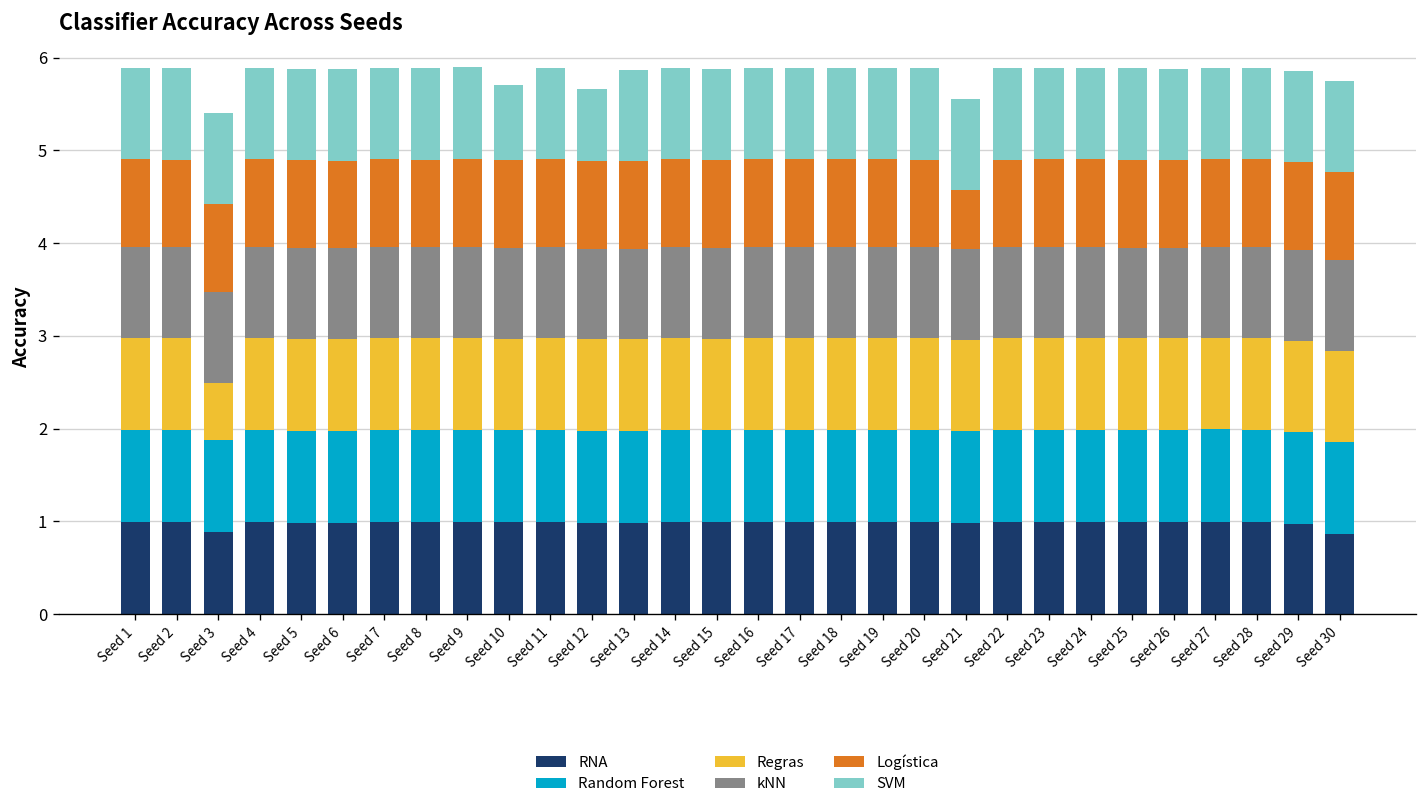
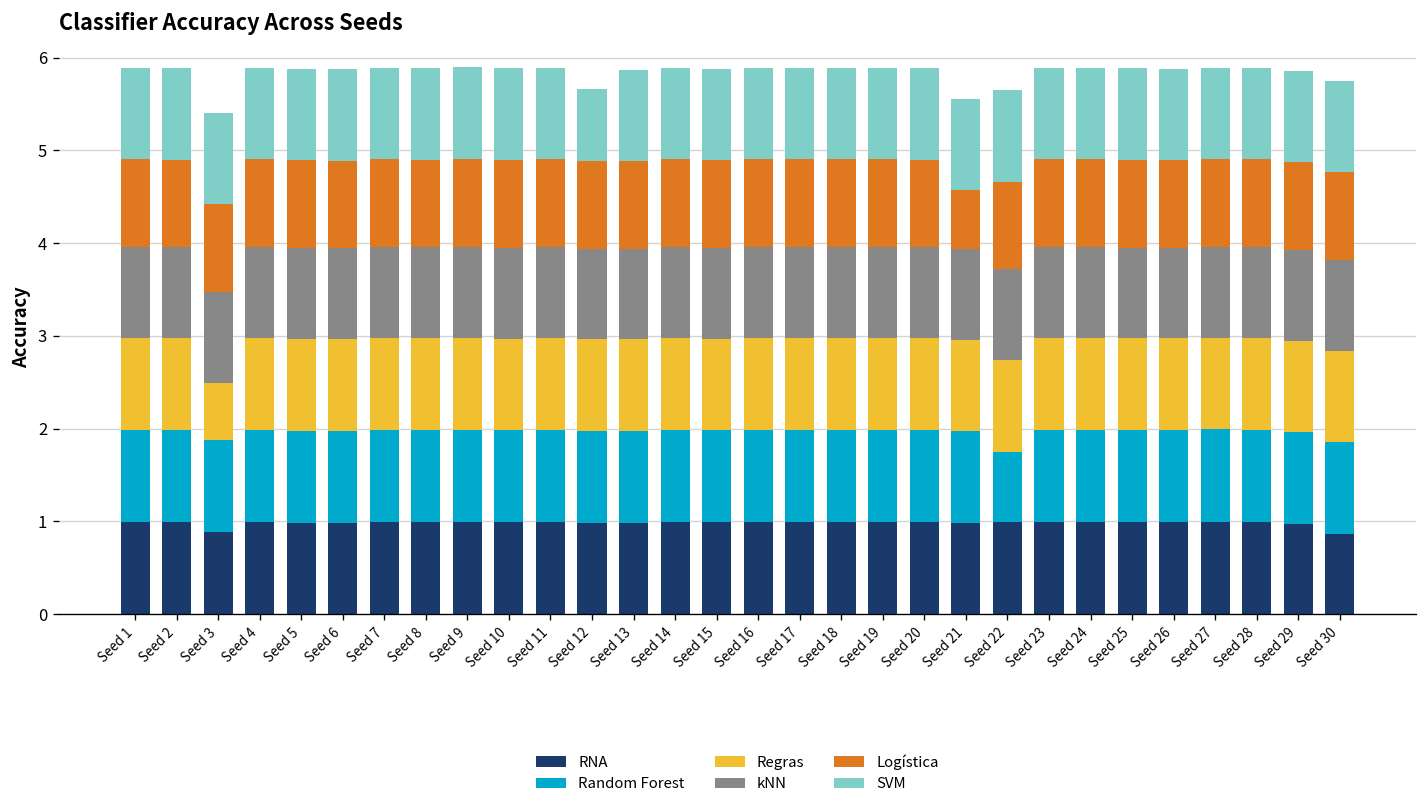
  {
    "RNA": {
      "Seed 1": 1.0,
      "Seed 2": 1.0,
      "Seed 3": 0.9,
      "Seed 4": 1.0,
      "Seed 5": 1.0,
      "Seed 6": 1.0,
      "Seed 7": 1.0,
      "Seed 8": 1.0,
      "Seed 9": 1.0,
      "Seed 10": 1.0,
      "Seed 11": 1.0,
      "Seed 12": 1.0,
      "Seed 13": 1.0,
      "Seed 14": 1.0,
      "Seed 15": 1.0,
      "Seed 16": 1.0,
      "Seed 17": 1.0,
      "Seed 18": 1.0,
      "Seed 19": 1.0,
      "Seed 20": 1.0,
      "Seed 21": 1.0,
      "Seed 22": 1.0,
      "Seed 23": 1.0,
      "Seed 24": 1.0,
      "Seed 25": 1.0,
      "Seed 26": 1.0,
      "Seed 27": 1.0,
      "Seed 28": 1.0,
      "Seed 29": 1.0,
      "Seed 30": 0.9
    },
    "Random Forest": {
      "Seed 1": 1.0,
      "Seed 2": 1.0,
      "Seed 3": 1.0,
      "Seed 4": 1.0,
      "Seed 5": 1.0,
      "Seed 6": 1.0,
      "Seed 7": 1.0,
      "Seed 8": 1.0,
      "Seed 9": 1.0,
      "Seed 10": 1.0,
      "Seed 11": 1.0,
      "Seed 12": 1.0,
      "Seed 13": 1.0,
      "Seed 14": 1.0,
      "Seed 15": 1.0,
      "Seed 16": 1.0,
      "Seed 17": 1.0,
      "Seed 18": 1.0,
      "Seed 19": 1.0,
      "Seed 20": 1.0,
      "Seed 21": 1.0,
-     "Seed 22": 1.0,
+     "Seed 22": 0.8,
      "Seed 23": 1.0,
      "Seed 24": 1.0,
      "Seed 25": 1.0,
      "Seed 26": 1.0,
      "Seed 27": 1.0,
      "Seed 28": 1.0,
      "Seed 29": 1.0,
      "Seed 30": 1.0
    },
    "Regras": {
      "Seed 1": 1.0,
      "Seed 2": 1.0,
      "Seed 3": 0.6,
      "Seed 4": 1.0,
      "Seed 5": 1.0,
      "Seed 6": 1.0,
      "Seed 7": 1.0,
      "Seed 8": 1.0,
      "Seed 9": 1.0,
      "Seed 10": 1.0,
      "Seed 11": 1.0,
      "Seed 12": 1.0,
      "Seed 13": 1.0,
      "Seed 14": 1.0,
      "Seed 15": 1.0,
      "Seed 16": 1.0,
      "Seed 17": 1.0,
      "Seed 18": 1.0,
      "Seed 19": 1.0,
      "Seed 20": 1.0,
      "Seed 21": 1.0,
      "Seed 22": 1.0,
      "Seed 23": 1.0,
      "Seed 24": 1.0,
      "Seed 25": 1.0,
      "Seed 26": 1.0,
      "Seed 27": 1.0,
      "Seed 28": 1.0,
      "Seed 29": 1.0,
      "Seed 30": 1.0
    },
    "kNN": {
      "Seed 1": 1.0,
      "Seed 2": 1.0,
      "Seed 3": 1.0,
      "Seed 4": 1.0,
      "Seed 5": 1.0,
      "Seed 6": 1.0,
      "Seed 7": 1.0,
      "Seed 8": 1.0,
      "Seed 9": 1.0,
      "Seed 10": 1.0,
      "Seed 11": 1.0,
      "Seed 12": 1.0,
      "Seed 13": 1.0,
      "Seed 14": 1.0,
      "Seed 15": 1.0,
      "Seed 16": 1.0,
      "Seed 17": 1.0,
      "Seed 18": 1.0,
      "Seed 19": 1.0,
      "Seed 20": 1.0,
      "Seed 21": 1.0,
      "Seed 22": 1.0,
      "Seed 23": 1.0,
      "Seed 24": 1.0,
      "Seed 25": 1.0,
      "Seed 26": 1.0,
      "Seed 27": 1.0,
      "Seed 28": 1.0,
      "Seed 29": 1.0,
      "Seed 30": 1.0
    },
    "Logística": {
      "Seed 1": 0.9,
      "Seed 2": 0.9,
      "Seed 3": 0.9,
      "Seed 4": 0.9,
      "Seed 5": 0.9,
      "Seed 6": 0.9,
      "Seed 7": 0.9,
      "Seed 8": 0.9,
      "Seed 9": 0.9,
      "Seed 10": 0.9,
      "Seed 11": 0.9,
      "Seed 12": 0.9,
      "Seed 13": 0.9,
      "Seed 14": 0.9,
      "Seed 15": 0.9,
      "Seed 16": 0.9,
      "Seed 17": 0.9,
      "Seed 18": 0.9,
      "Seed 19": 0.9,
      "Seed 20": 0.9,
      "Seed 21": 0.6,
      "Seed 22": 0.9,
      "Seed 23": 0.9,
      "Seed 24": 0.9,
      "Seed 25": 0.9,
      "Seed 26": 0.9,
      "Seed 27": 0.9,
      "Seed 28": 0.9,
      "Seed 29": 0.9,
      "Seed 30": 0.9
    },
    "SVM": {
      "Seed 1": 1.0,
      "Seed 2": 1.0,
      "Seed 3": 1.0,
      "Seed 4": 1.0,
      "Seed 5": 1.0,
      "Seed 6": 1.0,
      "Seed 7": 1.0,
      "Seed 8": 1.0,
      "Seed 9": 1.0,
-     "Seed 10": 0.8,
+     "Seed 10": 1.0,
      "Seed 11": 1.0,
      "Seed 12": 0.8,
      "Seed 13": 1.0,
      "Seed 14": 1.0,
      "Seed 15": 1.0,
      "Seed 16": 1.0,
      "Seed 17": 1.0,
      "Seed 18": 1.0,
      "Seed 19": 1.0,
      "Seed 20": 1.0,
      "Seed 21": 1.0,
      "Seed 22": 1.0,
      "Seed 23": 1.0,
      "Seed 24": 1.0,
      "Seed 25": 1.0,
      "Seed 26": 1.0,
      "Seed 27": 1.0,
      "Seed 28": 1.0,
      "Seed 29": 1.0,
      "Seed 30": 1.0
    }
  }
